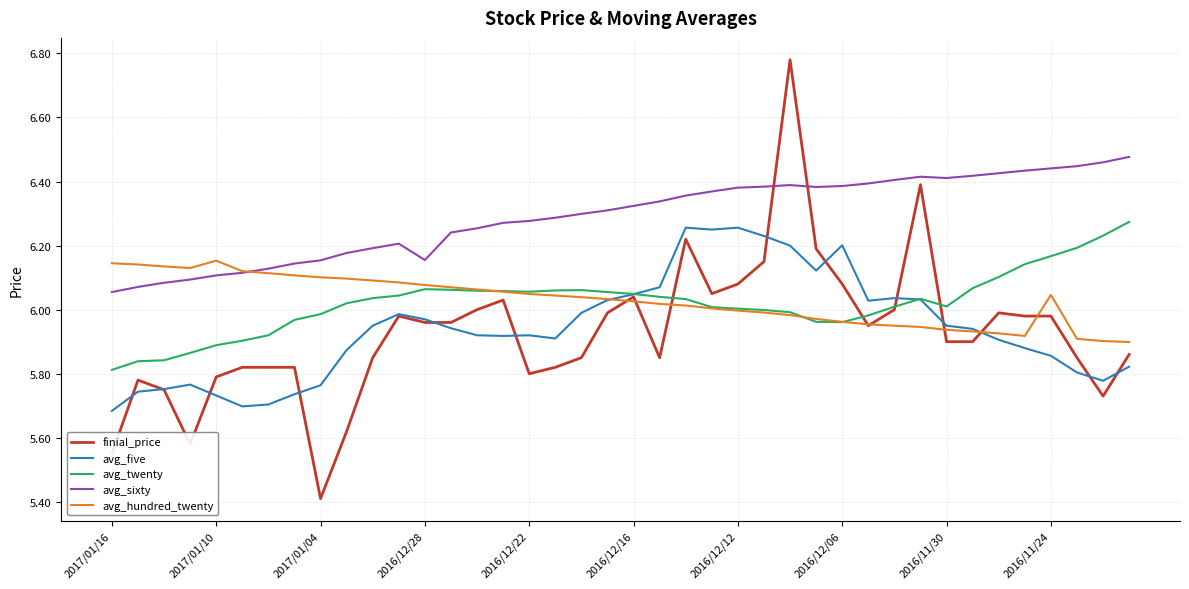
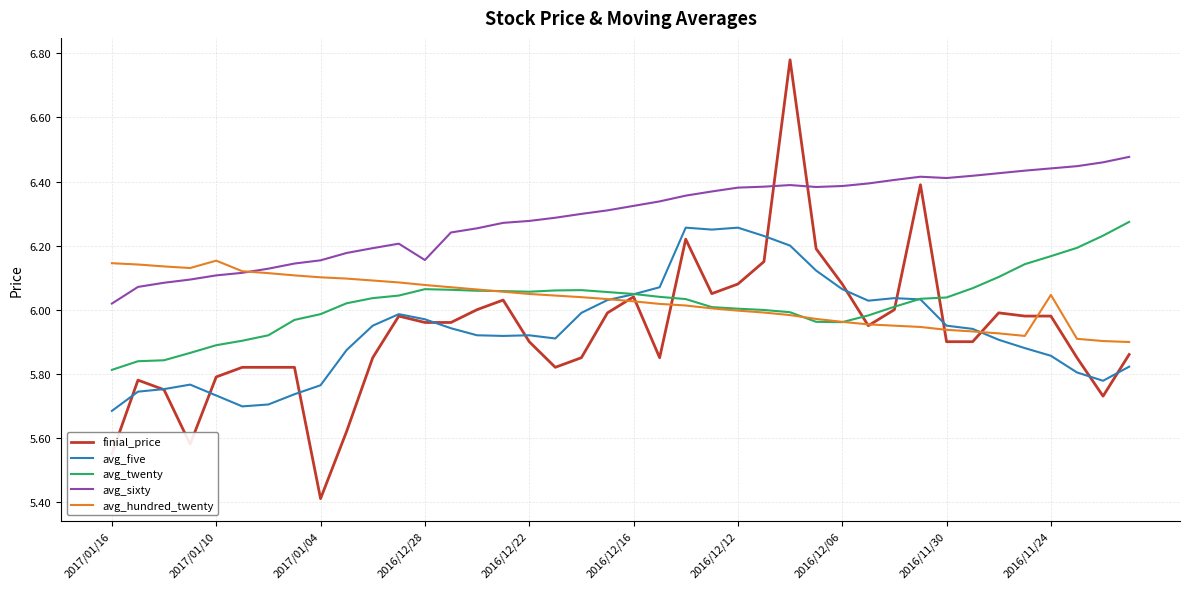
  {
    "finial_price": {
      "2017/01/10": 5.79,
      "2017/01/04": 5.41,
      "2016/12/28": 5.96,
-     "2016/12/22": 5.8,
+     "2016/12/22": 5.9,
      "2016/12/12": 6.08,
      "2016/12/06": 6.08,
      "2016/11/30": 5.9,
      "2016/11/24": 5.98
    },
    "avg_five": {
      "2017/01/16": 5.68,
      "2017/01/10": 5.73,
      "2017/01/04": 5.76,
      "2016/12/28": 5.97,
      "2016/12/22": 5.92,
      "2016/12/12": 6.26,
-     "2016/12/06": 6.20,
+     "2016/12/06": 6.06,
      "2016/11/30": 5.95,
      "2016/11/24": 5.86
    },
    "avg_twenty": {
      "2017/01/16": 5.81,
      "2017/01/10": 5.89,
      "2017/01/04": 5.99,
      "2016/12/28": 6.06,
-     "2016/11/30": 6.01,
+     "2016/11/30": 6.04,
      "2016/11/24": 6.17
    },
    "avg_sixty": {
-     "2017/01/16": 6.06,
+     "2017/01/16": 6.02,
      "2017/01/10": 6.11,
      "2017/01/04": 6.15,
      "2016/12/28": 6.16,
      "2016/12/22": 6.28,
      "2016/12/16": 6.32,
      "2016/12/12": 6.38,
      "2016/12/06": 6.39,
      "2016/11/30": 6.41,
      "2016/11/24": 6.44
    },
    "avg_hundred_twenty": {
      "2017/01/16": 6.15,
      "2017/01/10": 6.15,
      "2017/01/04": 6.10,
      "2016/12/28": 6.08,
      "2016/12/16": 6.03,
      "2016/11/30": 5.94,
      "2016/11/24": 6.05
    }
  }
